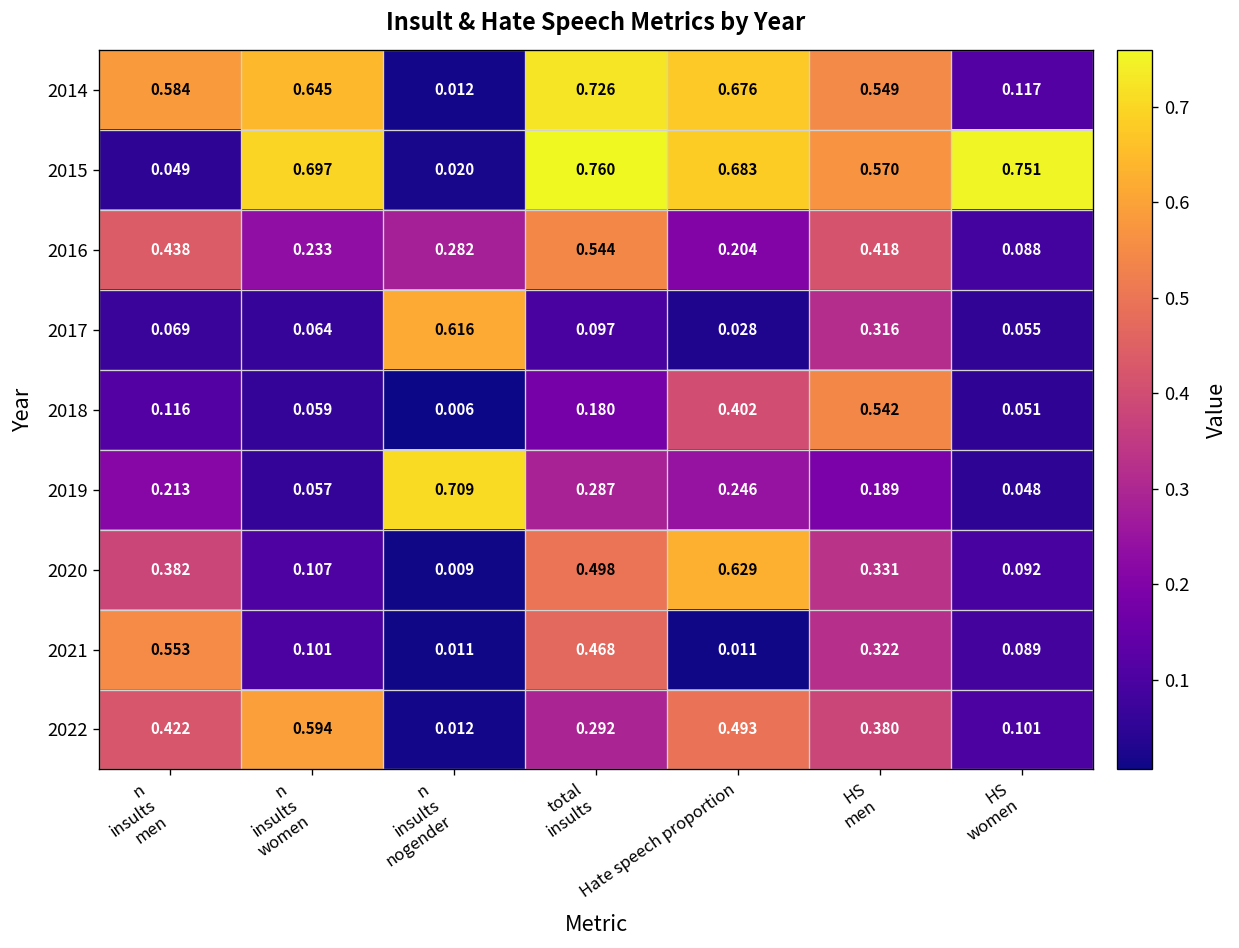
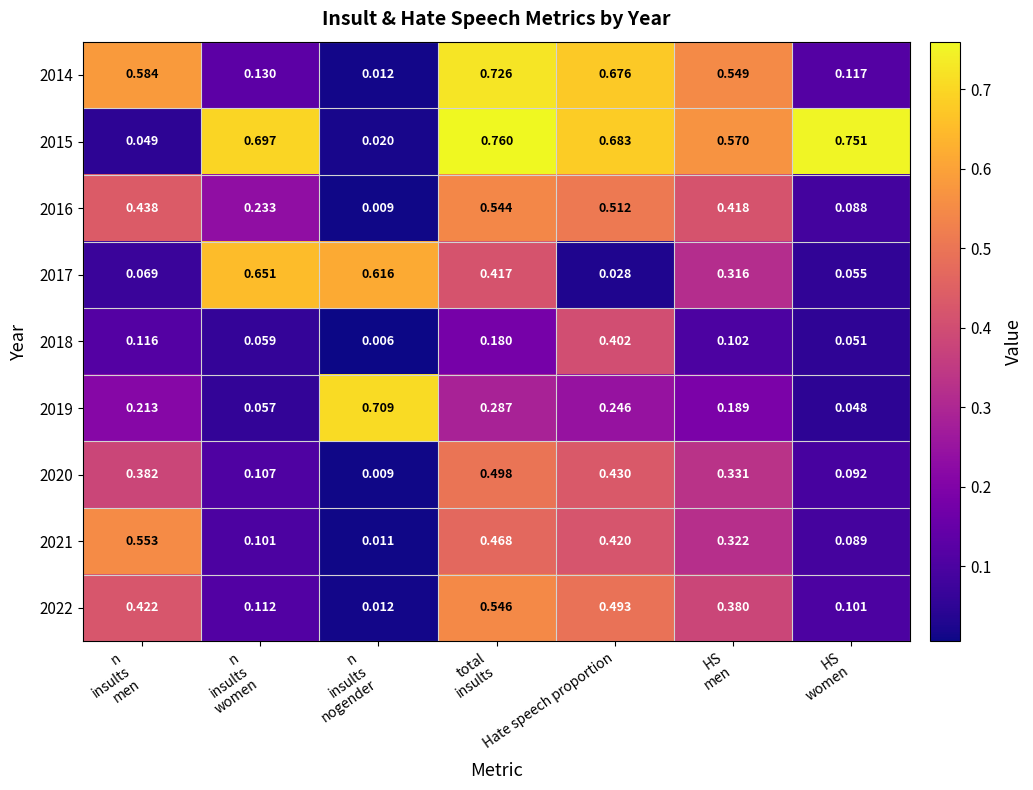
  {
    "2014": {
      "n insults men": 0.584,
-     "n insults women": 0.645,
+     "n insults women": 0.130,
      "n insults nogender": 0.012,
      "total insults": 0.726,
      "Hate speech proportion": 0.676,
      "HS men": 0.549,
      "HS women": 0.117
    },
    "2015": {
      "n insults men": 0.049,
      "n insults women": 0.697,
      "n insults nogender": 0.020,
      "total insults": 0.760,
      "Hate speech proportion": 0.683,
      "HS men": 0.570,
      "HS women": 0.751
    },
    "2016": {
      "n insults men": 0.438,
      "n insults women": 0.233,
-     "n insults nogender": 0.282,
+     "n insults nogender": 0.009,
      "total insults": 0.544,
-     "Hate speech proportion": 0.204,
+     "Hate speech proportion": 0.512,
      "HS men": 0.418,
      "HS women": 0.088
    },
    "2017": {
      "n insults men": 0.069,
-     "n insults women": 0.064,
+     "n insults women": 0.651,
      "n insults nogender": 0.616,
-     "total insults": 0.097,
+     "total insults": 0.417,
      "Hate speech proportion": 0.028,
      "HS men": 0.316,
      "HS women": 0.055
    },
    "2018": {
      "n insults men": 0.116,
      "n insults women": 0.059,
      "n insults nogender": 0.006,
      "total insults": 0.180,
      "Hate speech proportion": 0.402,
-     "HS men": 0.542,
+     "HS men": 0.102,
      "HS women": 0.051
    },
    "2019": {
      "n insults men": 0.213,
      "n insults women": 0.057,
      "n insults nogender": 0.709,
      "total insults": 0.287,
      "Hate speech proportion": 0.246,
      "HS men": 0.189,
      "HS women": 0.048
    },
    "2020": {
      "n insults men": 0.382,
      "n insults women": 0.107,
      "n insults nogender": 0.009,
      "total insults": 0.498,
-     "Hate speech proportion": 0.629,
+     "Hate speech proportion": 0.430,
      "HS men": 0.331,
      "HS women": 0.092
    },
    "2021": {
      "n insults men": 0.553,
      "n insults women": 0.101,
      "n insults nogender": 0.011,
      "total insults": 0.468,
-     "Hate speech proportion": 0.011,
+     "Hate speech proportion": 0.420,
      "HS men": 0.322,
      "HS women": 0.089
    },
    "2022": {
      "n insults men": 0.422,
-     "n insults women": 0.594,
+     "n insults women": 0.112,
      "n insults nogender": 0.012,
-     "total insults": 0.292,
+     "total insults": 0.546,
      "Hate speech proportion": 0.493,
      "HS men": 0.380,
      "HS women": 0.101
    }
  }
